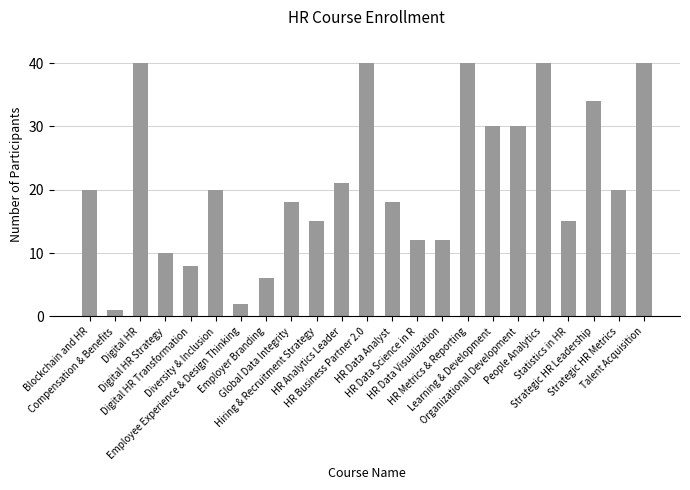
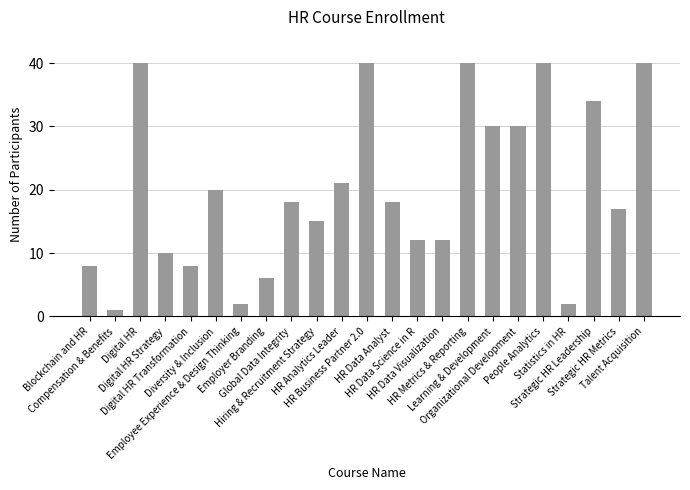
  {
-   "Blockchain and HR": 20,
+   "Blockchain and HR": 8,
    "Compensation & Benefits": 1,
    "Digital HR": 40,
    "Digital HR Strategy": 10,
    "Digital HR Transformation": 8,
    "Diversity & Inclusion": 20,
    "Employee Experience & Design Thinking": 2,
    "Employer Branding": 6,
    "Global Data Integrity": 18,
    "Hiring & Recruitment Strategy": 15,
    "HR Analytics Leader": 21,
    "HR Business Partner 2.0": 40,
    "HR Data Analyst": 18,
    "HR Data Science in R": 12,
    "HR Data Visualization": 12,
    "HR Metrics & Reporting": 40,
    "Learning & Development": 30,
    "Organizational Development": 30,
    "People Analytics": 40,
-   "Statistics in HR": 15,
+   "Statistics in HR": 2,
    "Strategic HR Leadership": 34,
-   "Strategic HR Metrics": 20,
+   "Strategic HR Metrics": 17,
    "Talent Acquisition": 40
  }
